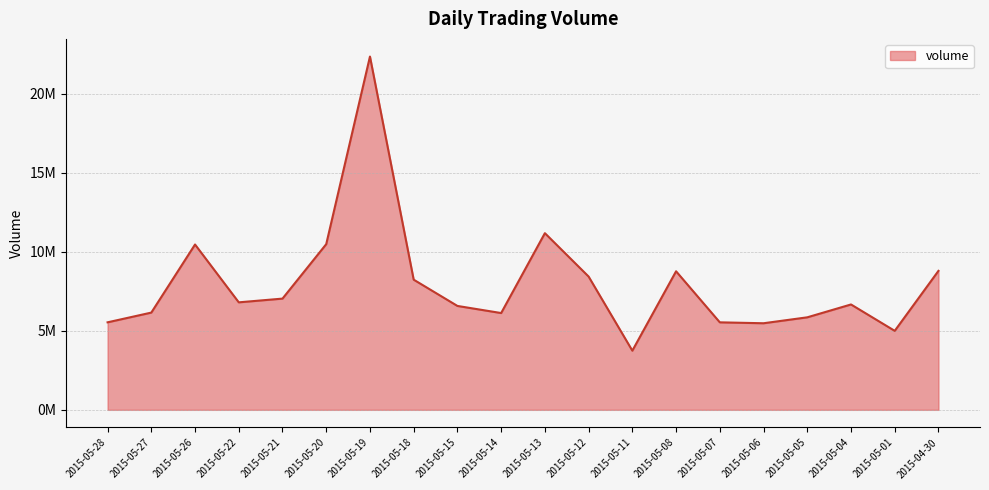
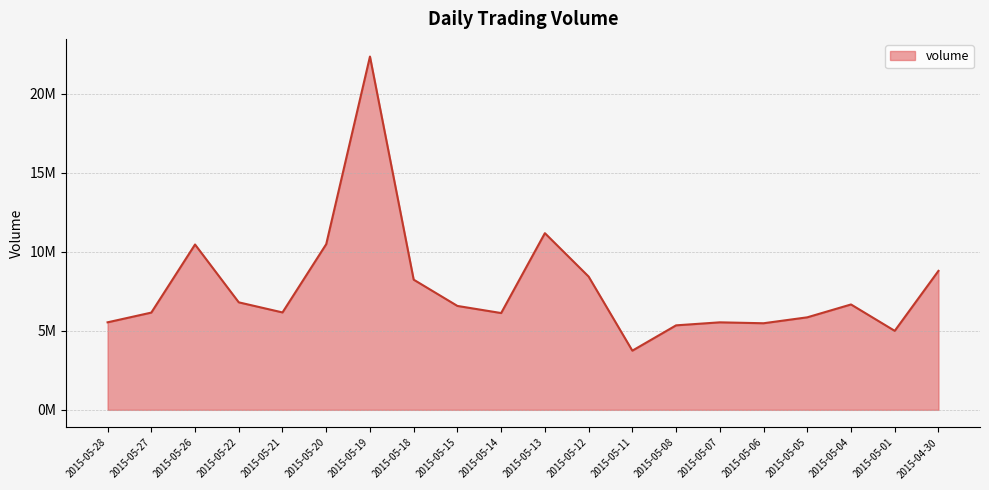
  {
    "2015-05-28": 5500000,
    "2015-05-27": 6200000,
    "2015-05-26": 10500000,
    "2015-05-22": 6800000,
-   "2015-05-21": 7000000,
+   "2015-05-21": 6200000,
    "2015-05-20": 10500000,
    "2015-05-19": 22400000,
    "2015-05-18": 8200000,
    "2015-05-15": 6600000,
    "2015-05-14": 6100000,
    "2015-05-13": 11200000,
    "2015-05-12": 8400000,
    "2015-05-11": 3700000,
-   "2015-05-08": 8800000,
+   "2015-05-08": 5300000,
    "2015-05-07": 5500000,
    "2015-05-06": 5500000,
    "2015-05-05": 5900000,
    "2015-05-04": 6700000,
    "2015-05-01": 5000000,
    "2015-04-30": 8800000
  }
